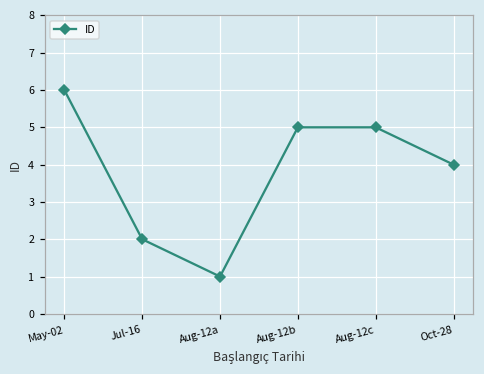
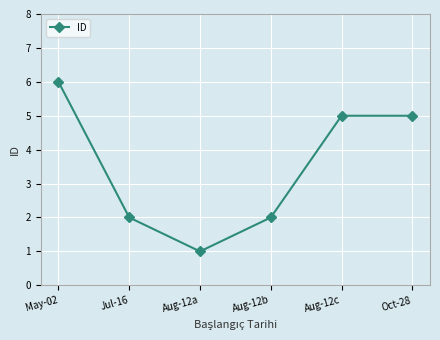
  {
    "May-02": 6,
    "Jul-16": 2,
    "Aug-12a": 1,
-   "Aug-12b": 5,
+   "Aug-12b": 2,
    "Aug-12c": 5,
-   "Oct-28": 4
+   "Oct-28": 5
  }
